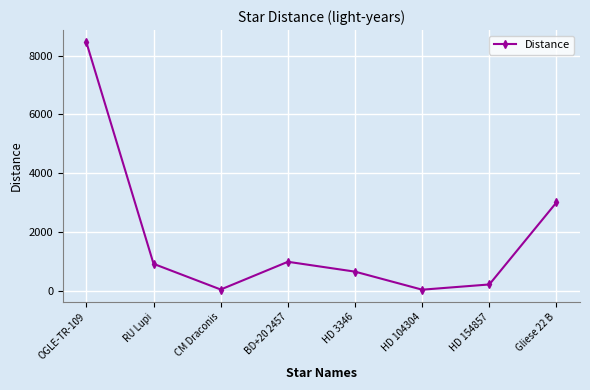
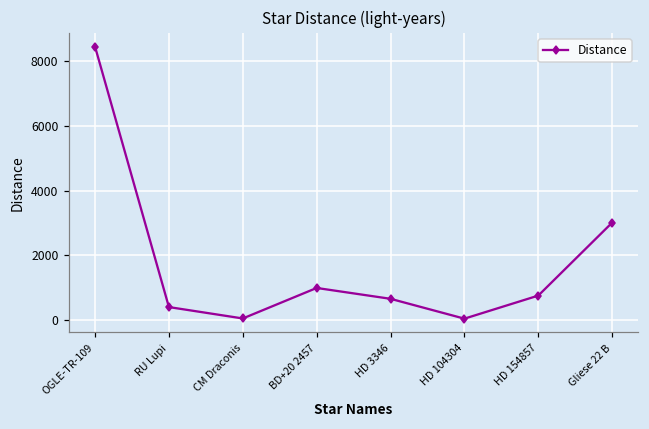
  {
    "OGLE-TR-109": 8500,
-   "RU Lupi": 900,
+   "RU Lupi": 400,
    "CM Draconis": 0,
    "BD+20 2457": 1000,
    "HD 3346": 700,
    "HD 104304": 0,
-   "HD 154857": 200,
+   "HD 154857": 800,
    "Gliese 22 B": 3000
  }
